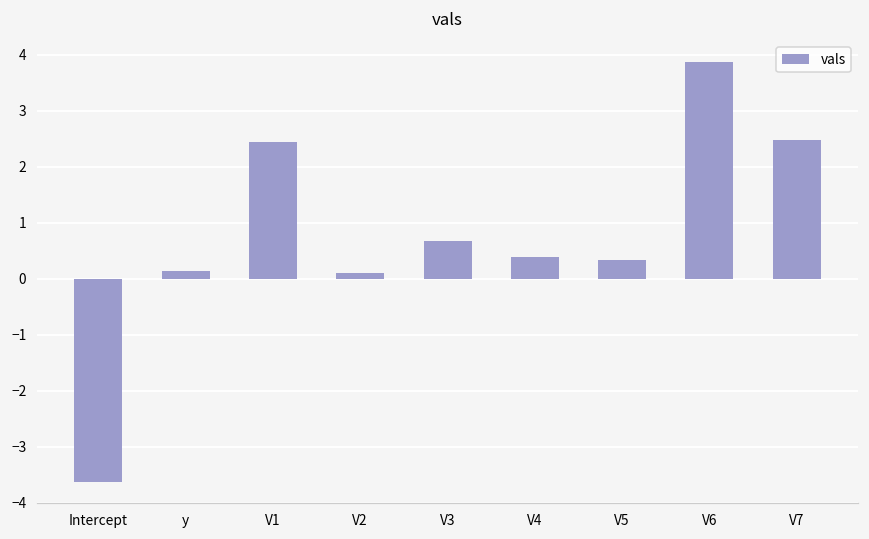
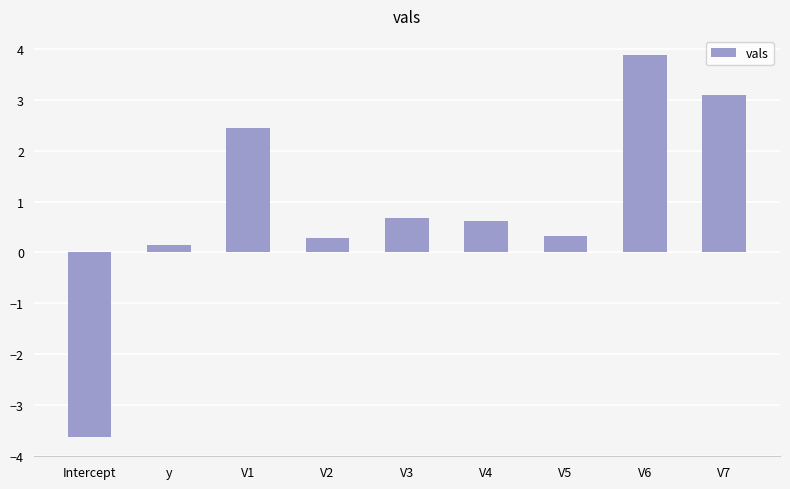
  {
    "Intercept": -3.6,
    "y": 0.1,
    "V1": 2.4,
-   "V2": 0.1,
+   "V2": 0.3,
    "V3": 0.7,
-   "V4": 0.4,
+   "V4": 0.6,
    "V5": 0.3,
    "V6": 3.9,
-   "V7": 2.5
+   "V7": 3.1
  }
